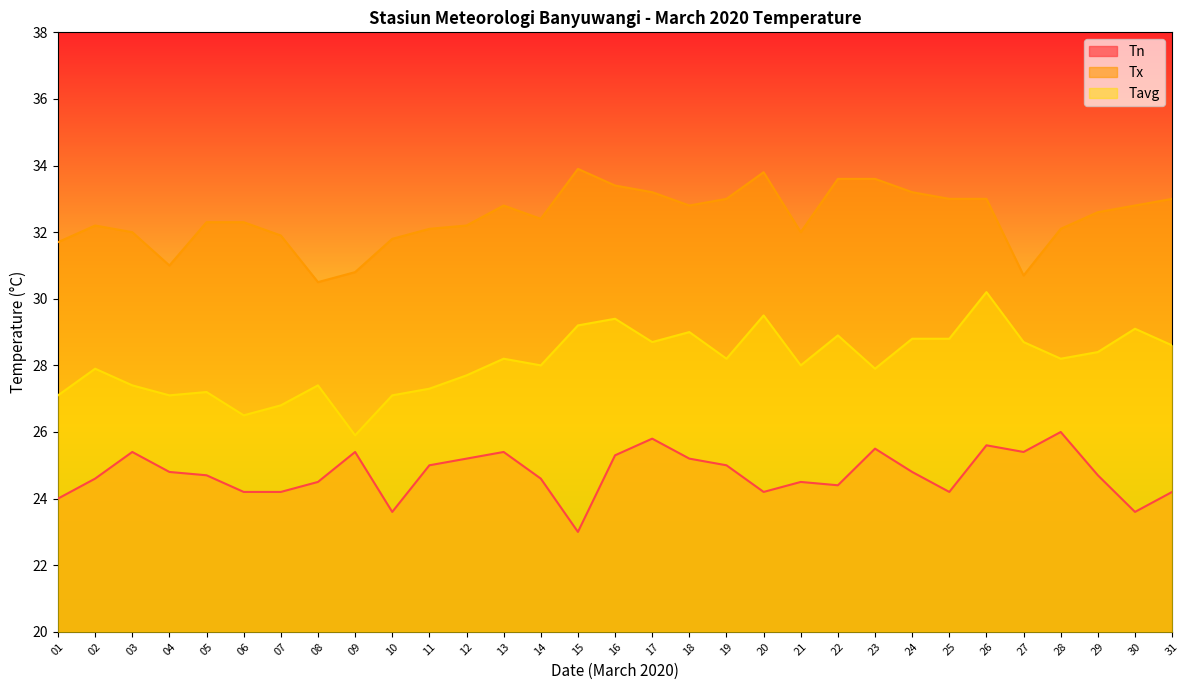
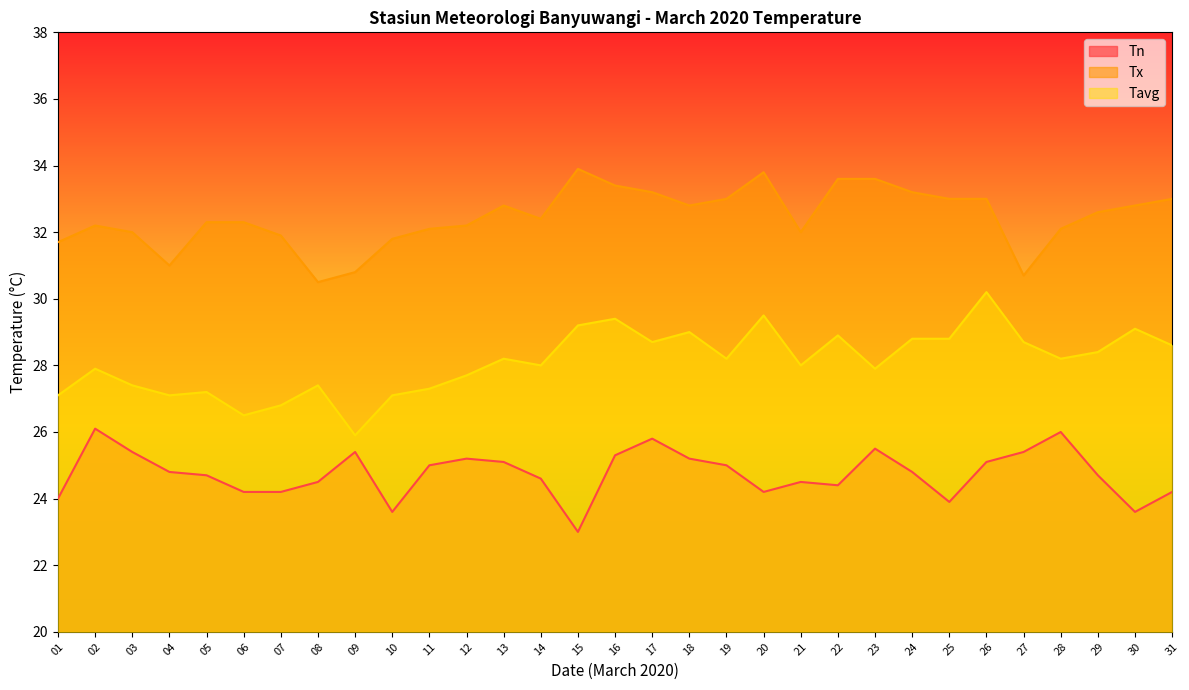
  {
    "Tn": {
      "01": 24.0,
-     "02": 24.6,
+     "02": 26.1,
      "03": 25.4,
      "04": 24.8,
      "05": 24.7,
      "06": 24.2,
      "07": 24.2,
      "08": 24.5,
      "09": 25.4,
      "10": 23.6,
      "11": 25.0,
      "12": 25.2,
-     "13": 25.4,
+     "13": 25.1,
      "14": 24.6,
      "15": 23.0,
      "16": 25.3,
      "17": 25.8,
      "18": 25.2,
      "19": 25.0,
      "20": 24.2,
      "21": 24.5,
      "22": 24.4,
      "23": 25.5,
      "24": 24.8,
-     "25": 24.2,
-     "26": 25.6,
+     "25": 23.9,
+     "26": 25.1,
      "27": 25.4,
      "28": 26.0,
      "29": 24.7,
      "30": 23.6,
      "31": 24.2
    }
  }
